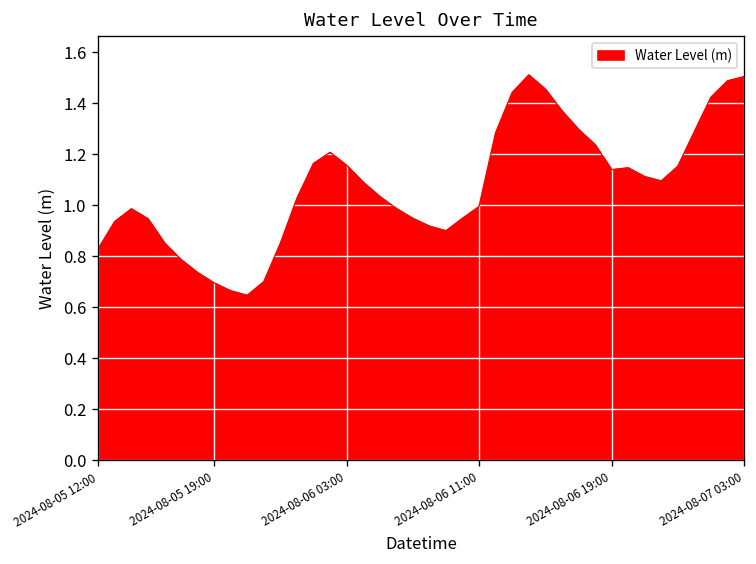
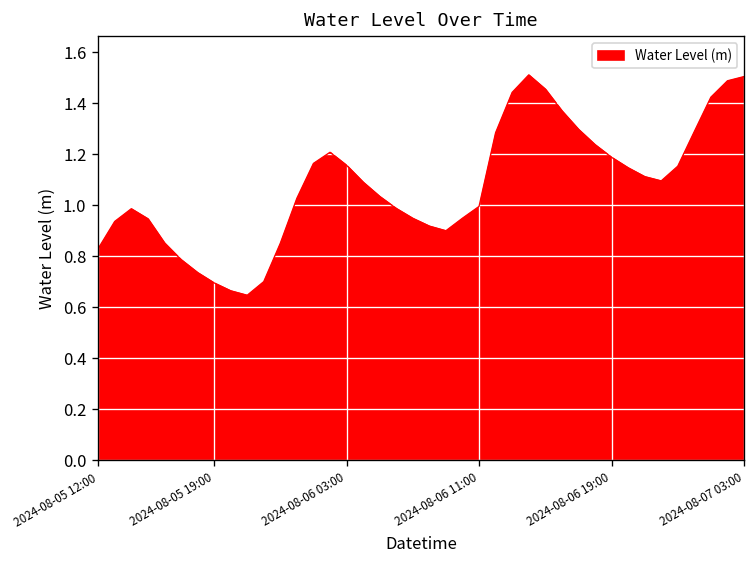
  {
    "2024-08-05 12:00": 0.83,
    "2024-08-05 19:00": 0.69,
    "2024-08-06 03:00": 1.16,
    "2024-08-06 11:00": 0.99,
-   "2024-08-06 19:00": 1.14,
+   "2024-08-06 19:00": 1.19,
    "2024-08-07 03:00": 1.50
  }
